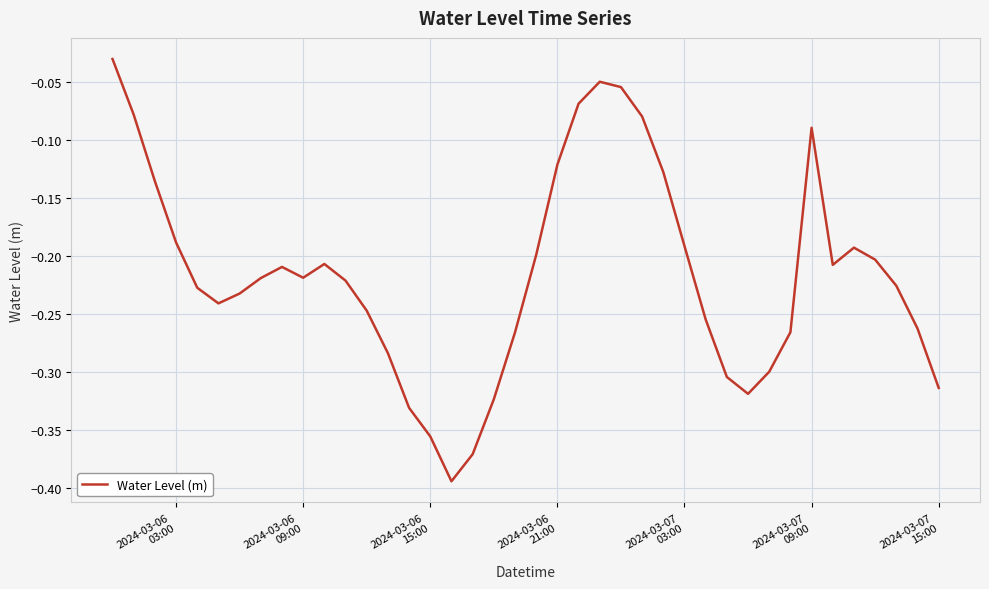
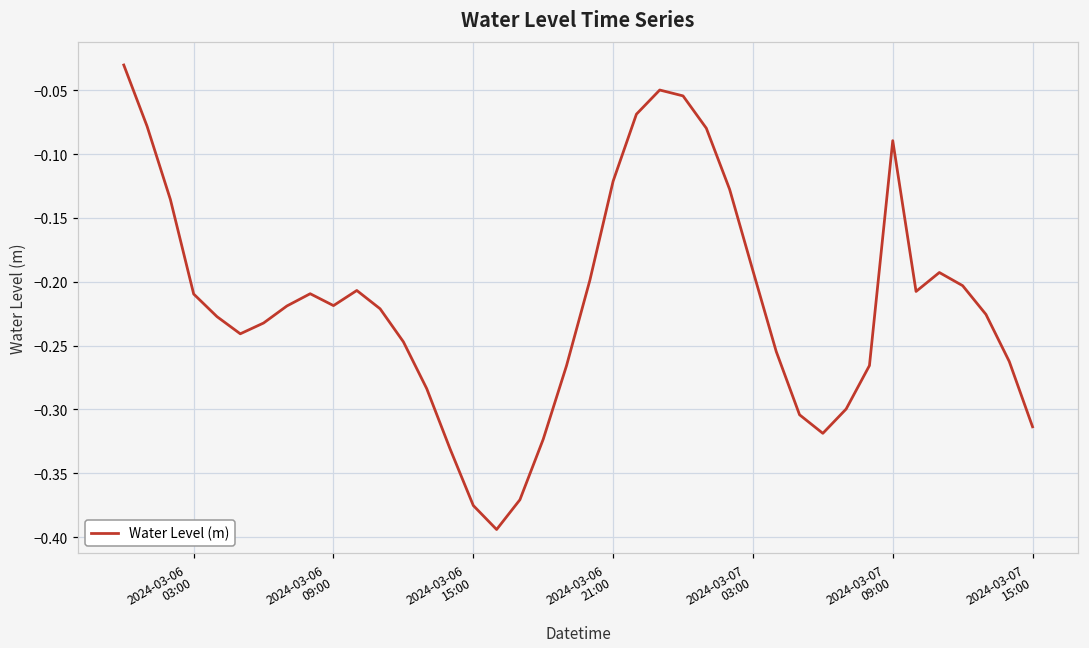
  {
-   "2024-03-06 03:00": -0.188,
+   "2024-03-06 03:00": -0.210,
    "2024-03-06 09:00": -0.219,
-   "2024-03-06 15:00": -0.355,
+   "2024-03-06 15:00": -0.375,
    "2024-03-06 21:00": -0.121,
    "2024-03-07 03:00": -0.191,
    "2024-03-07 09:00": -0.089,
    "2024-03-07 15:00": -0.314
  }
